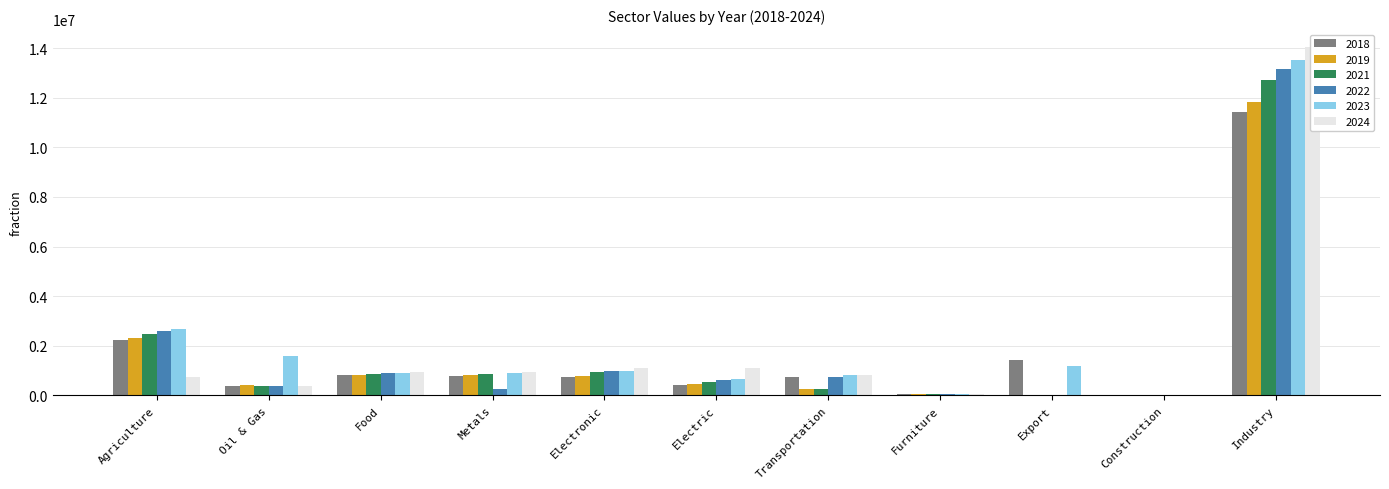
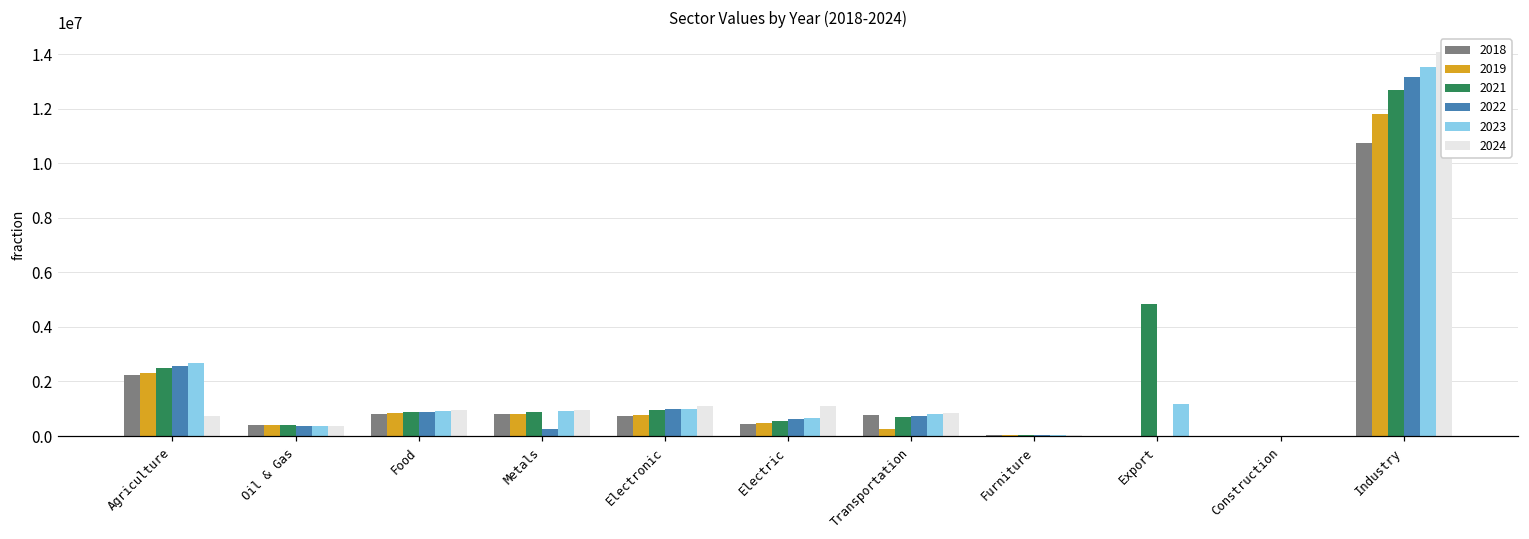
  {
    "2018": {
      "Agriculture": 2200000,
      "Oil & Gas": 400000,
      "Food": 800000,
      "Metals": 800000,
      "Electronic": 700000,
      "Electric": 400000,
      "Transportation": 800000,
-     "Export": 1400000,
-     "Industry": 11400000
+     "Export": 0,
+     "Industry": 10700000
    },
    "2019": {
      "Agriculture": 2300000,
      "Oil & Gas": 400000,
      "Food": 800000,
      "Metals": 800000,
      "Electronic": 800000,
      "Electric": 500000,
      "Transportation": 200000,
      "Industry": 11800000
    },
    "2021": {
      "Agriculture": 2500000,
      "Oil & Gas": 400000,
      "Food": 900000,
      "Metals": 900000,
      "Electronic": 900000,
      "Electric": 600000,
-     "Transportation": 200000,
-     "Export": 0,
+     "Transportation": 700000,
+     "Export": 4900000,
      "Industry": 12700000
    },
    "2022": {
      "Agriculture": 2600000,
      "Oil & Gas": 400000,
      "Food": 900000,
      "Metals": 300000,
      "Electronic": 1000000,
      "Electric": 600000,
      "Transportation": 700000,
      "Industry": 13100000
    },
    "2023": {
      "Agriculture": 2700000,
-     "Oil & Gas": 1600000,
+     "Oil & Gas": 400000,
      "Food": 900000,
      "Metals": 900000,
      "Electronic": 1000000,
      "Electric": 700000,
      "Transportation": 800000,
      "Export": 1200000,
      "Industry": 13500000
    },
    "2024": {
      "Agriculture": 700000,
      "Oil & Gas": 400000,
      "Food": 900000,
      "Metals": 1000000,
      "Electronic": 1100000,
      "Electric": 1100000,
      "Transportation": 800000
    }
  }
